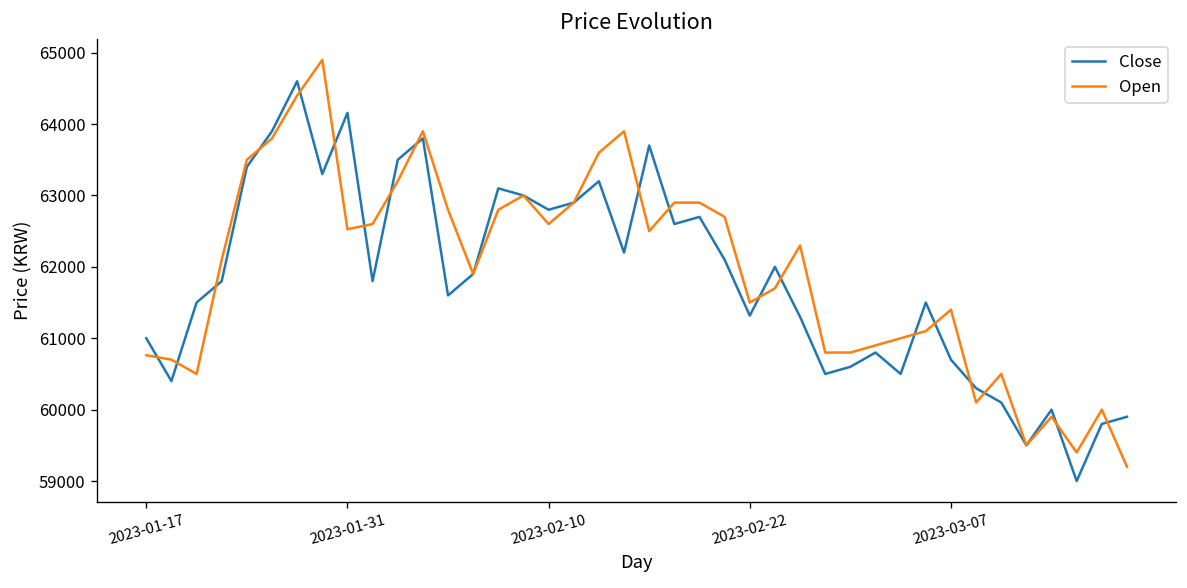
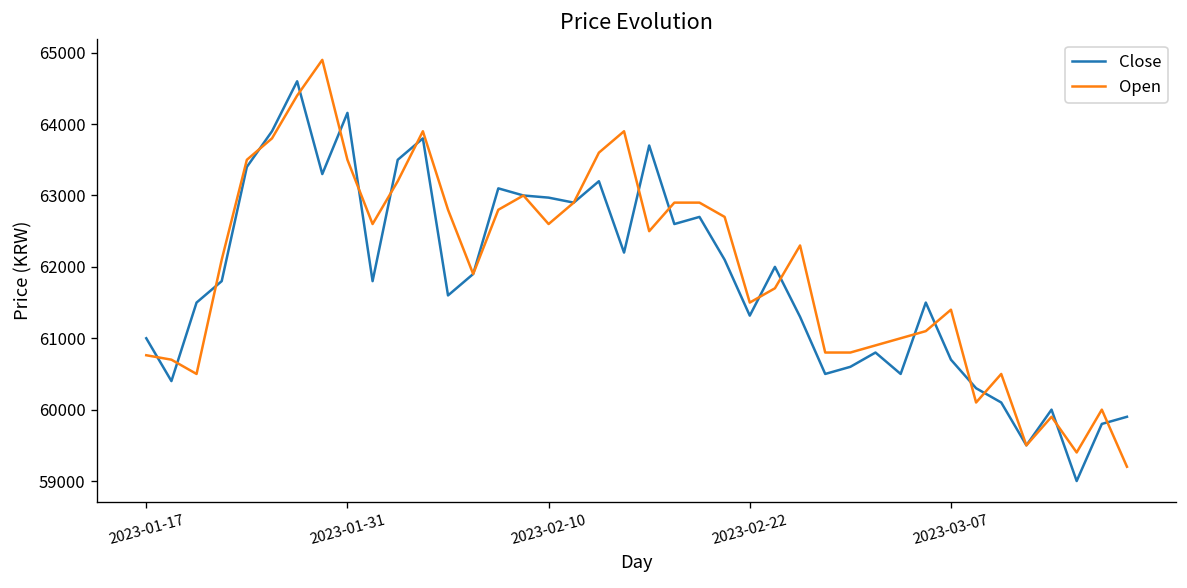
  {
    "Close": {
      "2023-01-17": 61000,
      "2023-01-31": 64200,
-     "2023-02-10": 62800,
+     "2023-02-10": 63000,
      "2023-02-22": 61300,
      "2023-03-07": 60700
    },
    "Open": {
      "2023-01-17": 60800,
-     "2023-01-31": 62500,
+     "2023-01-31": 63500,
      "2023-02-10": 62600,
      "2023-02-22": 61500,
      "2023-03-07": 61400
    }
  }
